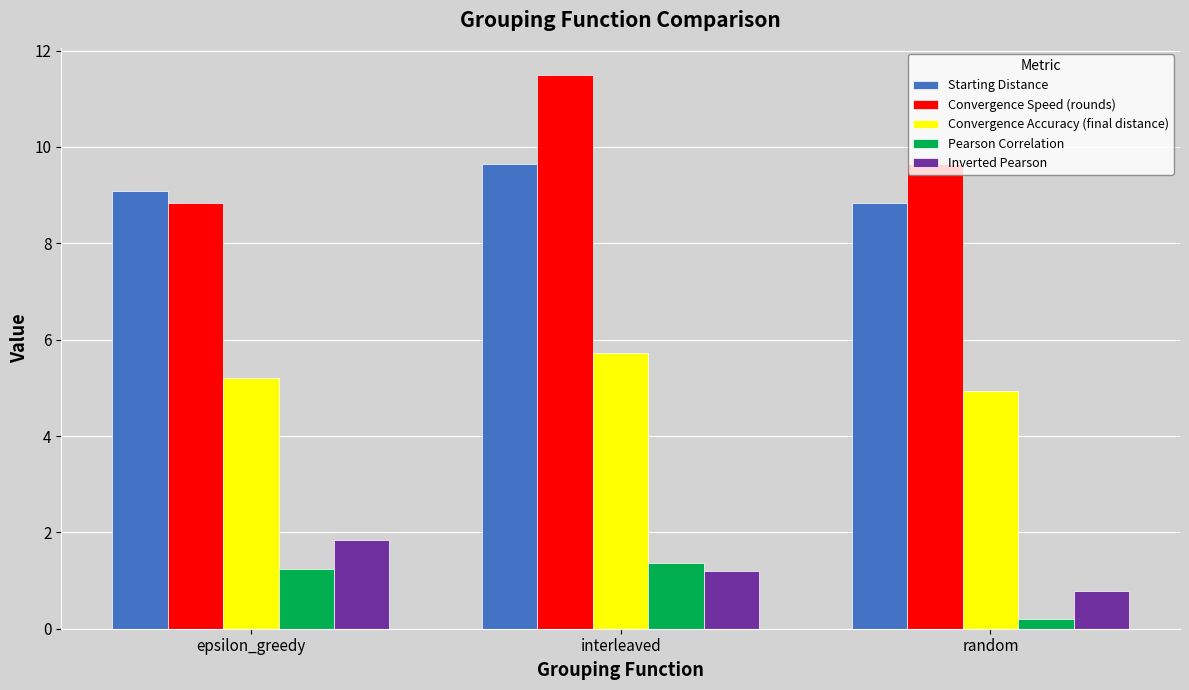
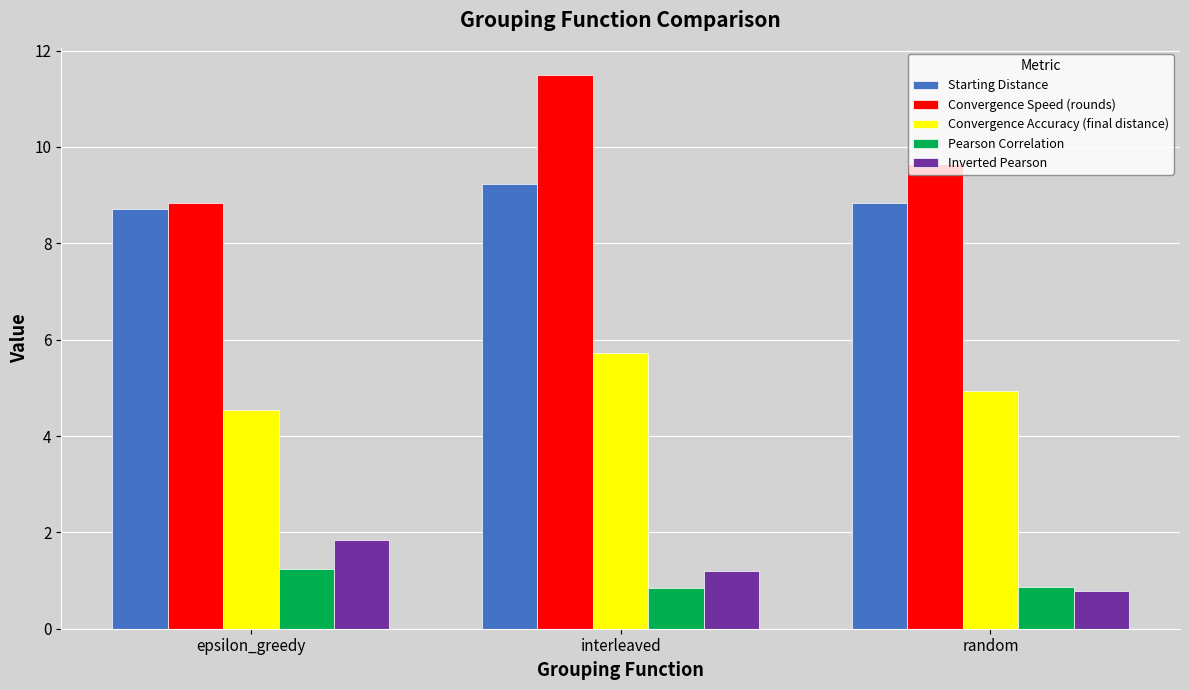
  {
    "Starting Distance": {
-     "epsilon_greedy": 9.1,
-     "interleaved": 9.6,
+     "epsilon_greedy": 8.7,
+     "interleaved": 9.2,
      "random": 8.8
    },
    "Convergence Speed (rounds)": {
      "epsilon_greedy": 8.8,
      "interleaved": 11.5
    },
    "Convergence Accuracy (final distance)": {
-     "epsilon_greedy": 5.2,
+     "epsilon_greedy": 4.5,
      "interleaved": 5.7,
      "random": 4.9
    },
    "Pearson Correlation": {
      "epsilon_greedy": 1.2,
-     "interleaved": 1.4,
-     "random": 0.2
+     "interleaved": 0.8,
+     "random": 0.9
    },
    "Inverted Pearson": {
      "epsilon_greedy": 1.8,
      "interleaved": 1.2,
      "random": 0.8
    }
  }
